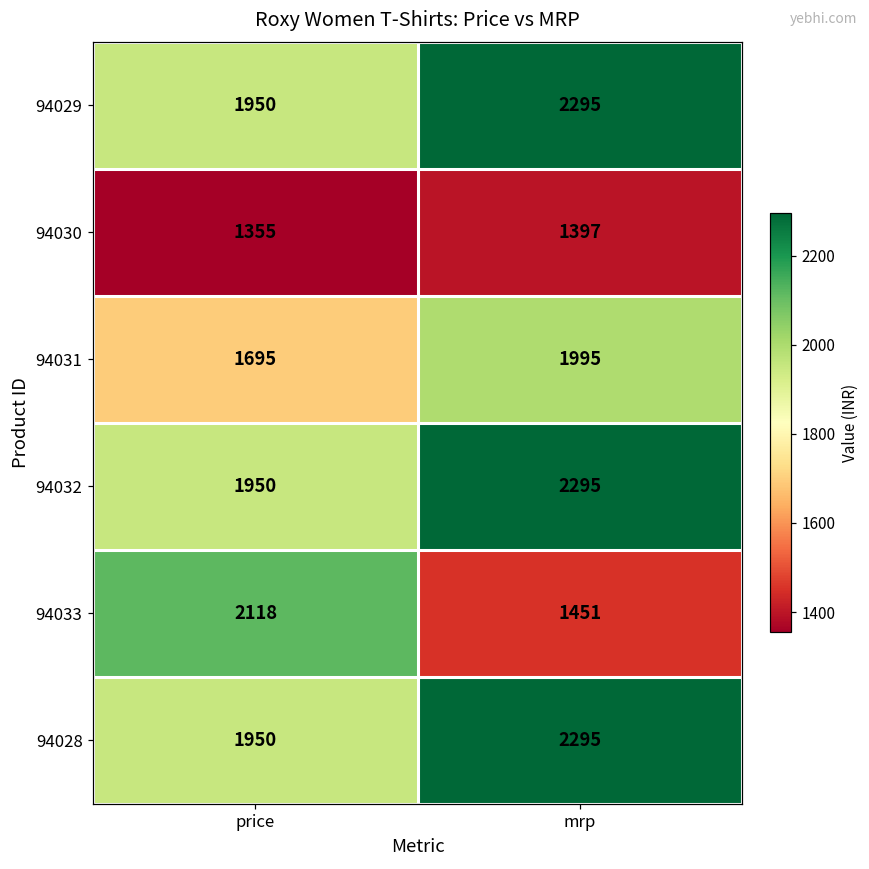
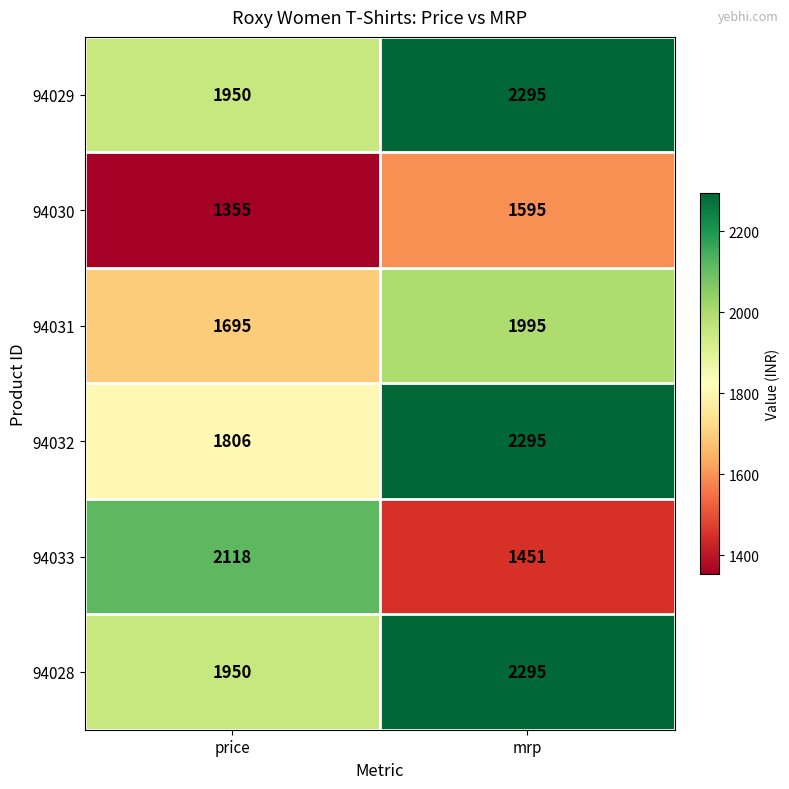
  {
    "94029": {
      "price": 1950,
      "mrp": 2295
    },
    "94030": {
      "price": 1355,
-     "mrp": 1397
+     "mrp": 1595
    },
    "94031": {
      "price": 1695,
      "mrp": 1995
    },
    "94032": {
-     "price": 1950,
+     "price": 1806,
      "mrp": 2295
    },
    "94033": {
      "price": 2118,
      "mrp": 1451
    },
    "94028": {
      "price": 1950,
      "mrp": 2295
    }
  }
